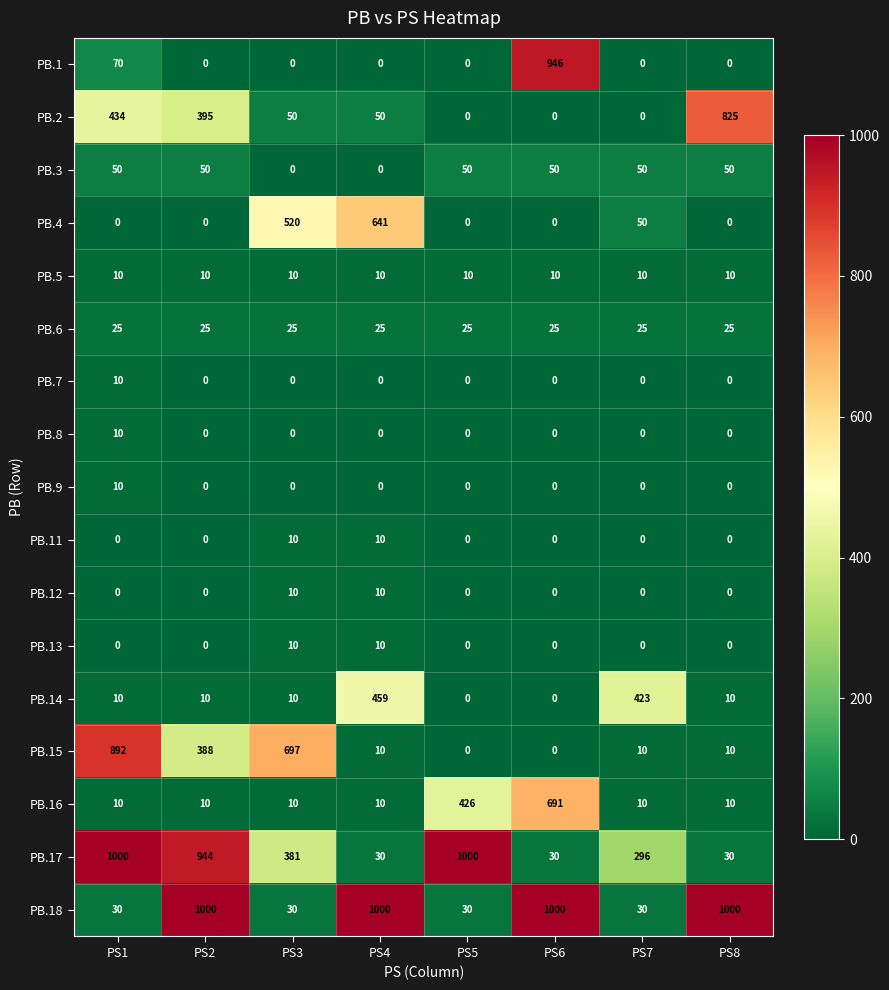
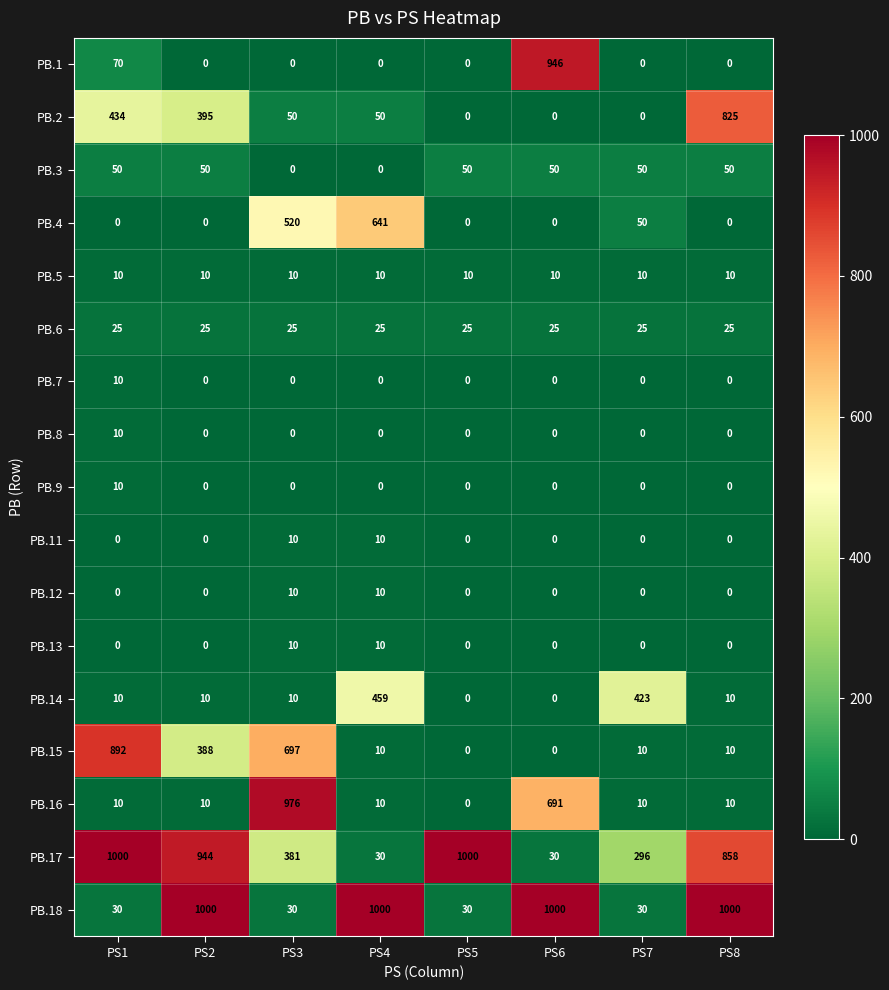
  {
    "PB.1": {
      "PS1": 70,
      "PS2": 0,
      "PS3": 0,
      "PS4": 0,
      "PS5": 0,
      "PS6": 946,
      "PS7": 0,
      "PS8": 0
    },
    "PB.2": {
      "PS1": 434,
      "PS2": 395,
      "PS3": 50,
      "PS4": 50,
      "PS5": 0,
      "PS6": 0,
      "PS7": 0,
      "PS8": 825
    },
    "PB.3": {
      "PS1": 50,
      "PS2": 50,
      "PS3": 0,
      "PS4": 0,
      "PS5": 50,
      "PS6": 50,
      "PS7": 50,
      "PS8": 50
    },
    "PB.4": {
      "PS1": 0,
      "PS2": 0,
      "PS3": 520,
      "PS4": 641,
      "PS5": 0,
      "PS6": 0,
      "PS7": 50,
      "PS8": 0
    },
    "PB.5": {
      "PS1": 10,
      "PS2": 10,
      "PS3": 10,
      "PS4": 10,
      "PS5": 10,
      "PS6": 10,
      "PS7": 10,
      "PS8": 10
    },
    "PB.6": {
      "PS1": 25,
      "PS2": 25,
      "PS3": 25,
      "PS4": 25,
      "PS5": 25,
      "PS6": 25,
      "PS7": 25,
      "PS8": 25
    },
    "PB.7": {
      "PS1": 10,
      "PS2": 0,
      "PS3": 0,
      "PS4": 0,
      "PS5": 0,
      "PS6": 0,
      "PS7": 0,
      "PS8": 0
    },
    "PB.8": {
      "PS1": 10,
      "PS2": 0,
      "PS3": 0,
      "PS4": 0,
      "PS5": 0,
      "PS6": 0,
      "PS7": 0,
      "PS8": 0
    },
    "PB.9": {
      "PS1": 10,
      "PS2": 0,
      "PS3": 0,
      "PS4": 0,
      "PS5": 0,
      "PS6": 0,
      "PS7": 0,
      "PS8": 0
    },
    "PB.11": {
      "PS1": 0,
      "PS2": 0,
      "PS3": 10,
      "PS4": 10,
      "PS5": 0,
      "PS6": 0,
      "PS7": 0,
      "PS8": 0
    },
    "PB.12": {
      "PS1": 0,
      "PS2": 0,
      "PS3": 10,
      "PS4": 10,
      "PS5": 0,
      "PS6": 0,
      "PS7": 0,
      "PS8": 0
    },
    "PB.13": {
      "PS1": 0,
      "PS2": 0,
      "PS3": 10,
      "PS4": 10,
      "PS5": 0,
      "PS6": 0,
      "PS7": 0,
      "PS8": 0
    },
    "PB.14": {
      "PS1": 10,
      "PS2": 10,
      "PS3": 10,
      "PS4": 459,
      "PS5": 0,
      "PS6": 0,
      "PS7": 423,
      "PS8": 10
    },
    "PB.15": {
      "PS1": 892,
      "PS2": 388,
      "PS3": 697,
      "PS4": 10,
      "PS5": 0,
      "PS6": 0,
      "PS7": 10,
      "PS8": 10
    },
    "PB.16": {
      "PS1": 10,
      "PS2": 10,
-     "PS3": 10,
+     "PS3": 976,
      "PS4": 10,
-     "PS5": 426,
+     "PS5": 0,
      "PS6": 691,
      "PS7": 10,
      "PS8": 10
    },
    "PB.17": {
      "PS1": 1000,
      "PS2": 944,
      "PS3": 381,
      "PS4": 30,
      "PS5": 1000,
      "PS6": 30,
      "PS7": 296,
-     "PS8": 30
+     "PS8": 858
    },
    "PB.18": {
      "PS1": 30,
      "PS2": 1000,
      "PS3": 30,
      "PS4": 1000,
      "PS5": 30,
      "PS6": 1000,
      "PS7": 30,
      "PS8": 1000
    }
  }
